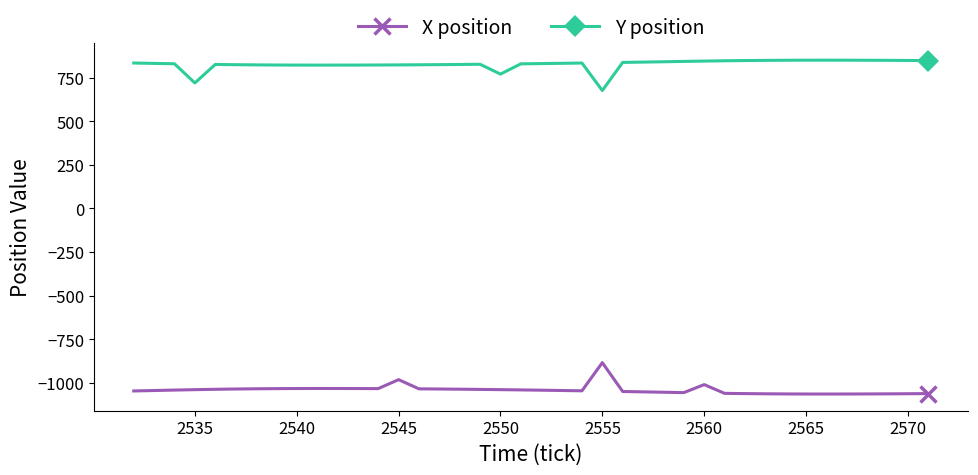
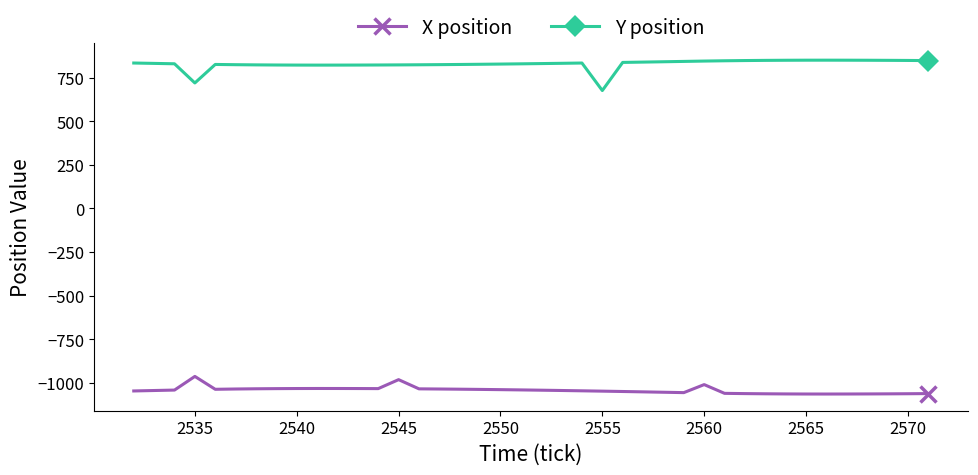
  {
    "X position": {
-     "2535": -1040,
+     "2535": -960,
      "2540": -1030,
      "2545": -980,
      "2550": -1040,
-     "2555": -880,
+     "2555": -1050,
      "2560": -1010,
      "2565": -1060,
      "2570": -1060
    },
    "Y position": {
      "2535": 720,
      "2540": 820,
      "2545": 820,
-     "2550": 770,
+     "2550": 830,
      "2555": 680,
      "2560": 850,
      "2565": 850,
      "2570": 850
    }
  }
